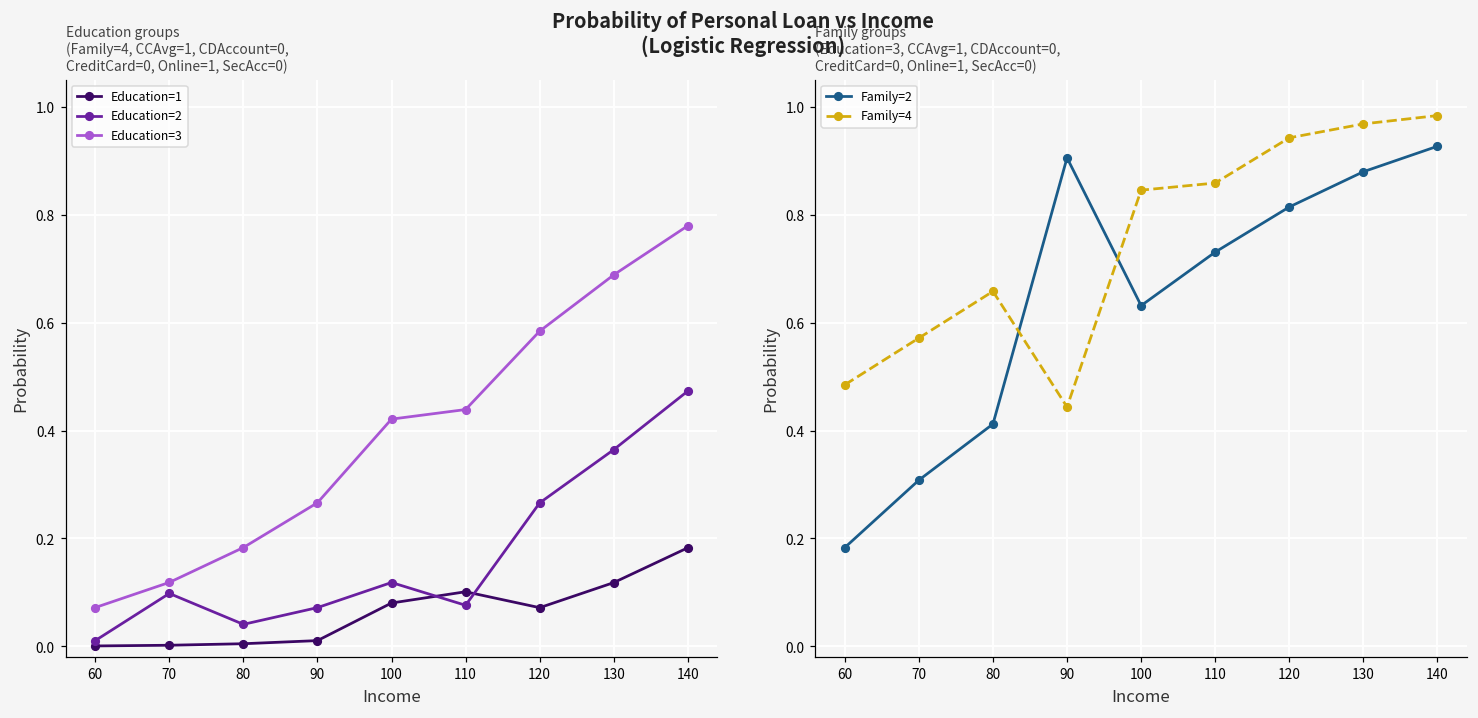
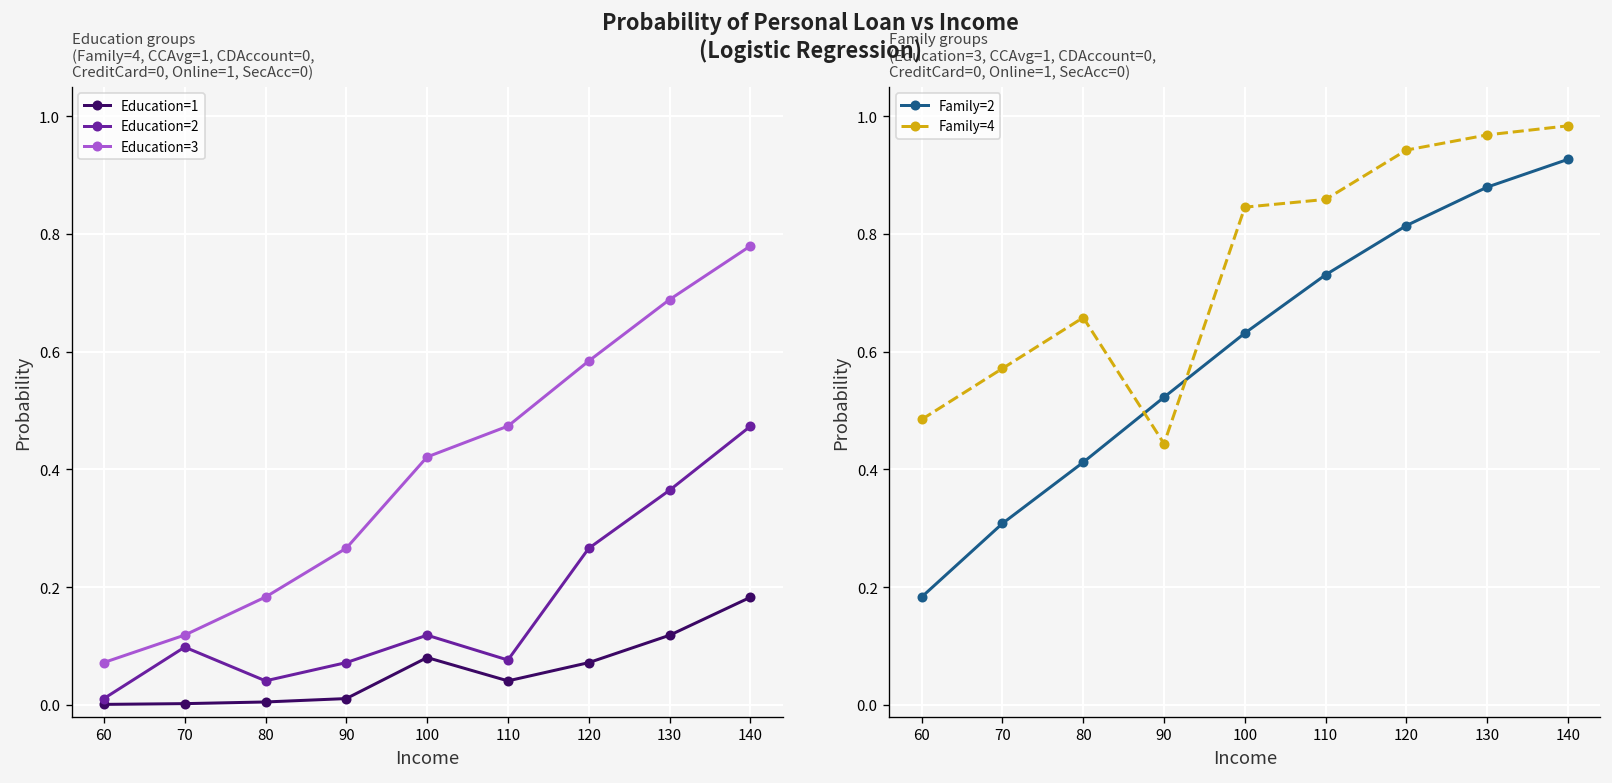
  {
    "Education groups (Family=4, CCAvg=1, CDAccount=0, CreditCard=0, Online=1, SecAcc=0)": {
      "Education=1": {
        "60": 0.00,
        "70": 0.00,
        "80": 0.00,
        "90": 0.01,
        "100": 0.08,
-       "110": 0.10,
+       "110": 0.04,
        "120": 0.07,
        "130": 0.12,
        "140": 0.18
      },
      "Education=2": {
        "60": 0.01,
        "70": 0.10,
        "80": 0.04,
        "90": 0.07,
        "100": 0.12,
        "110": 0.08,
        "120": 0.27,
        "130": 0.36,
        "140": 0.47
      },
      "Education=3": {
        "60": 0.07,
        "70": 0.12,
        "80": 0.18,
        "90": 0.27,
        "100": 0.42,
-       "110": 0.44,
+       "110": 0.47,
        "120": 0.58,
        "130": 0.69,
        "140": 0.78
      }
    },
    "Family groups (Education=3, CCAvg=1, CDAccount=0, CreditCard=0, Online=1, SecAcc=0)": {
      "Family=2": {
        "60": 0.18,
        "70": 0.31,
        "80": 0.41,
-       "90": 0.91,
+       "90": 0.52,
        "100": 0.63,
        "110": 0.73,
        "120": 0.81,
        "130": 0.88,
        "140": 0.93
      },
      "Family=4": {
        "60": 0.48,
        "70": 0.57,
        "80": 0.66,
        "90": 0.44,
        "100": 0.85,
        "110": 0.86,
        "120": 0.94,
        "130": 0.97,
        "140": 0.98
      }
    }
  }
